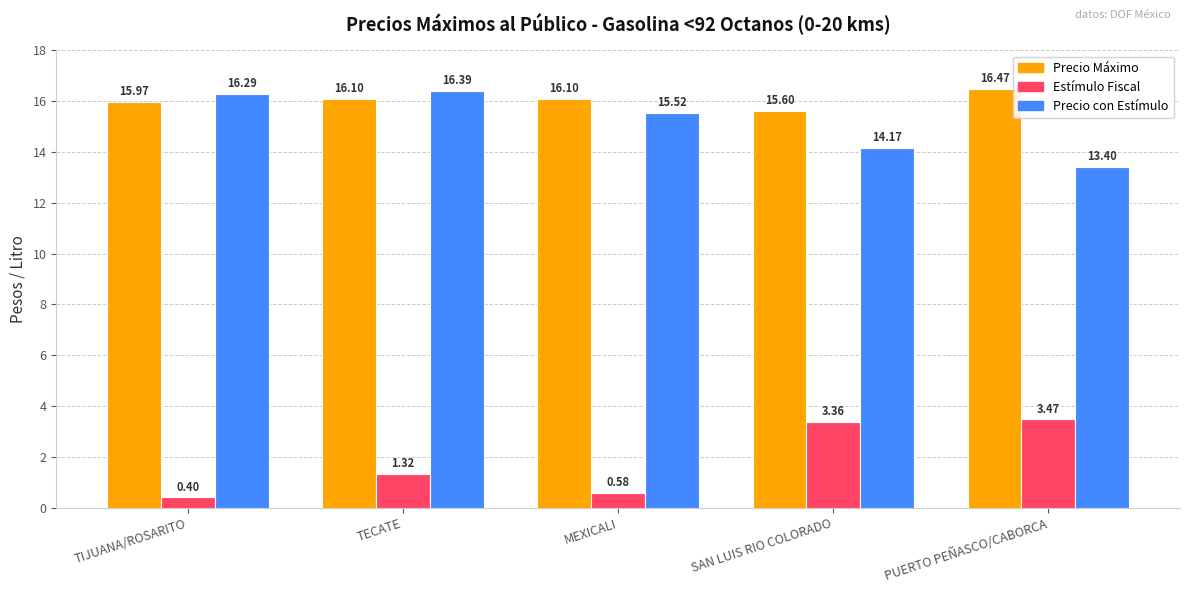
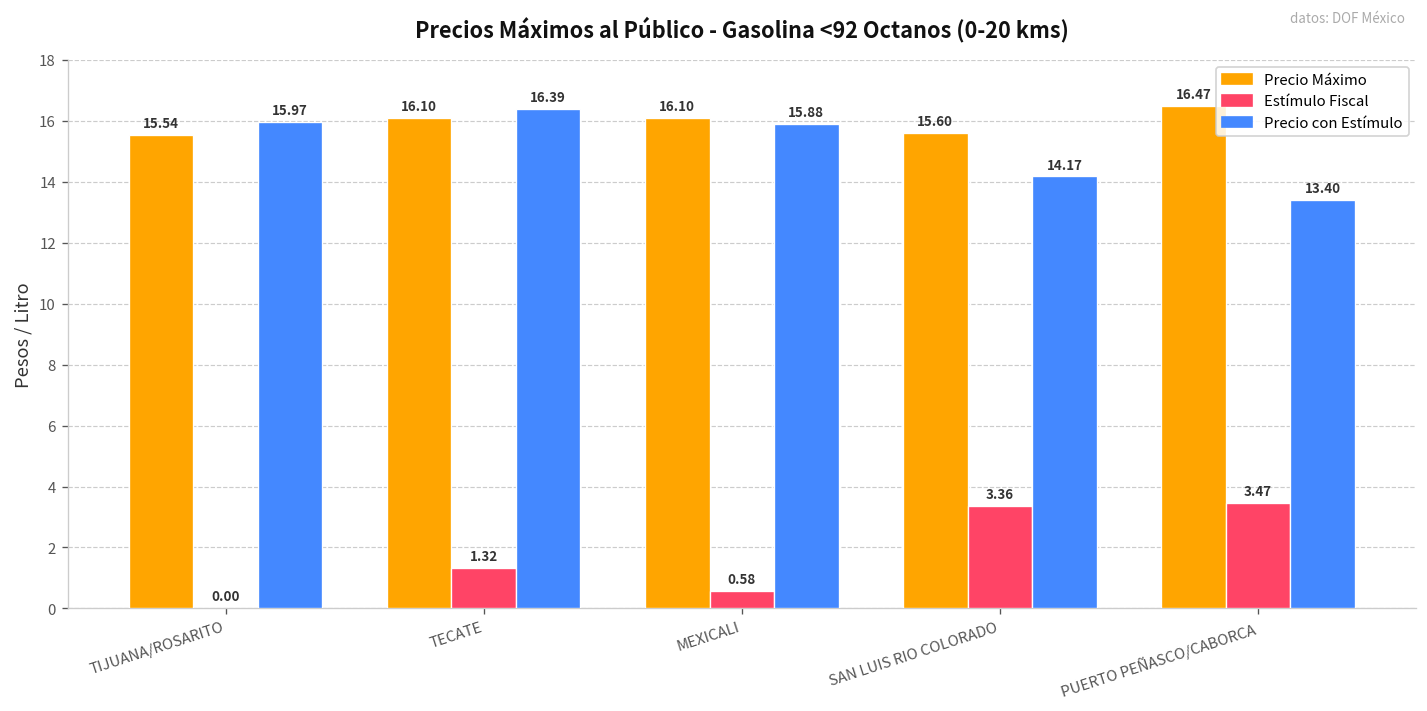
  {
    "Precio Máximo": {
-     "TIJUANA/ROSARITO": 15.97,
+     "TIJUANA/ROSARITO": 15.54,
      "TECATE": 16.10,
      "MEXICALI": 16.10,
      "SAN LUIS RIO COLORADO": 15.60,
      "PUERTO PEÑASCO/CABORCA": 16.47
    },
    "Estímulo Fiscal": {
-     "TIJUANA/ROSARITO": 0.40,
+     "TIJUANA/ROSARITO": 0.00,
      "TECATE": 1.32,
      "MEXICALI": 0.58,
      "SAN LUIS RIO COLORADO": 3.36,
      "PUERTO PEÑASCO/CABORCA": 3.47
    },
    "Precio con Estímulo": {
-     "TIJUANA/ROSARITO": 16.29,
+     "TIJUANA/ROSARITO": 15.97,
      "TECATE": 16.39,
-     "MEXICALI": 15.52,
+     "MEXICALI": 15.88,
      "SAN LUIS RIO COLORADO": 14.17,
      "PUERTO PEÑASCO/CABORCA": 13.40
    }
  }
